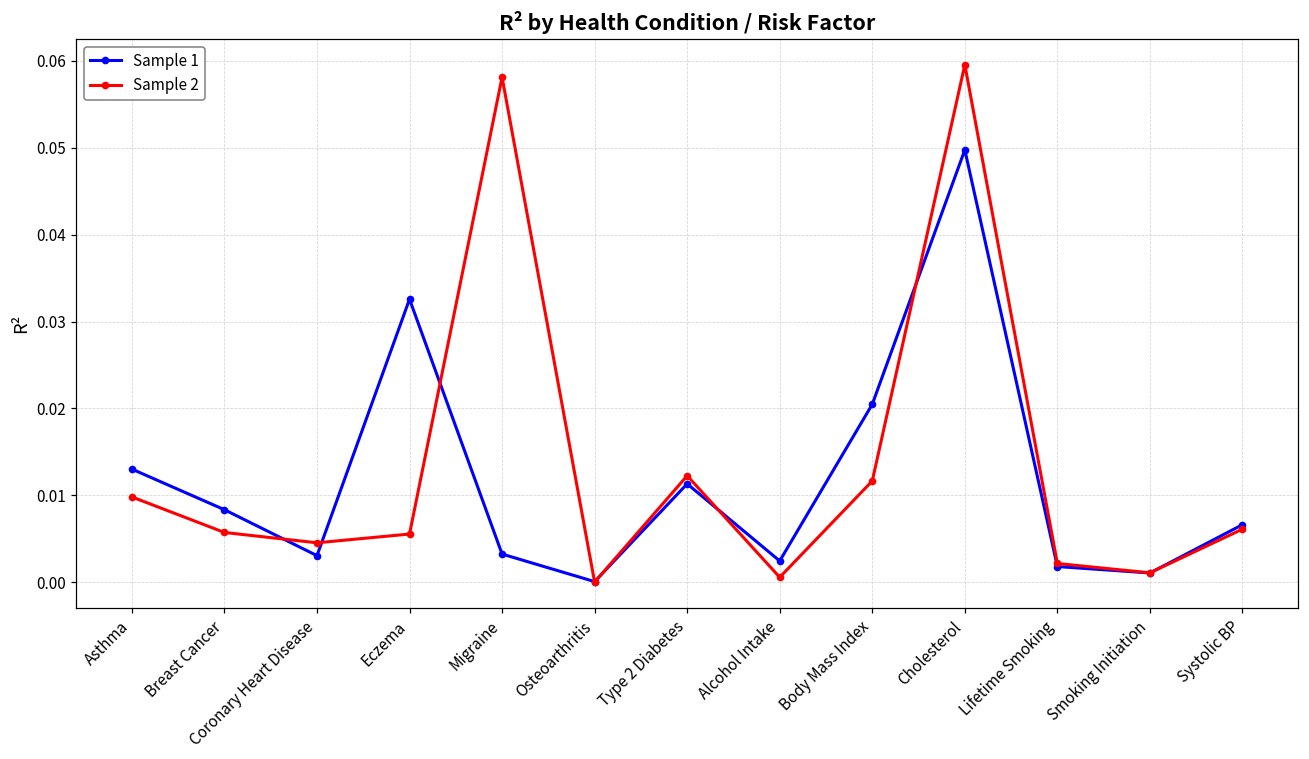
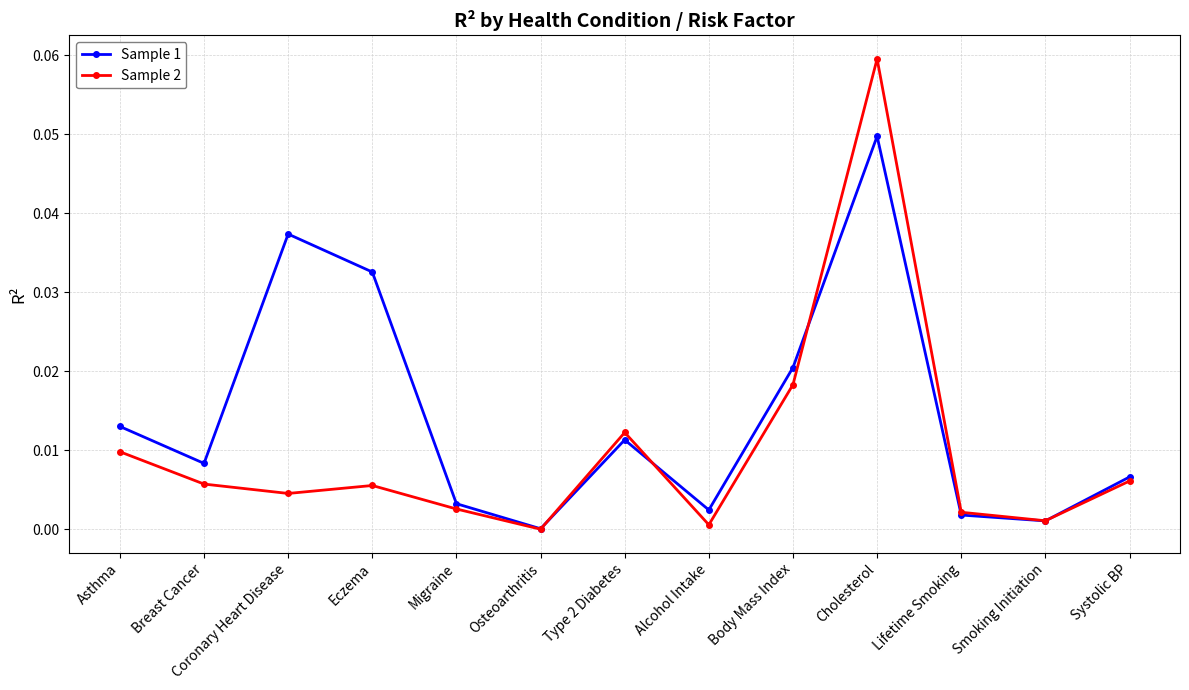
  {
    "Sample 1": {
      "Asthma": 0.013,
      "Breast Cancer": 0.008,
-     "Coronary Heart Disease": 0.003,
+     "Coronary Heart Disease": 0.037,
      "Eczema": 0.033,
      "Migraine": 0.003,
      "Type 2 Diabetes": 0.011,
      "Alcohol Intake": 0.002,
      "Body Mass Index": 0.020,
      "Cholesterol": 0.050,
      "Lifetime Smoking": 0.002,
      "Systolic BP": 0.007
    },
    "Sample 2": {
      "Asthma": 0.010,
      "Breast Cancer": 0.006,
      "Coronary Heart Disease": 0.005,
      "Eczema": 0.006,
-     "Migraine": 0.058,
+     "Migraine": 0.003,
      "Type 2 Diabetes": 0.012,
      "Alcohol Intake": 0.001,
-     "Body Mass Index": 0.012,
+     "Body Mass Index": 0.018,
      "Cholesterol": 0.060,
      "Lifetime Smoking": 0.002,
      "Systolic BP": 0.006
    }
  }
